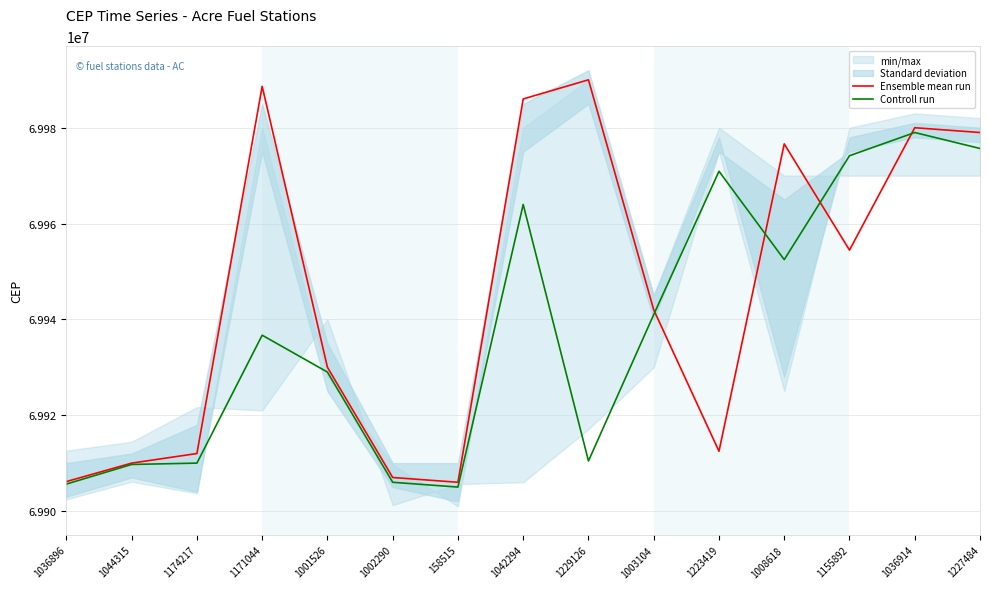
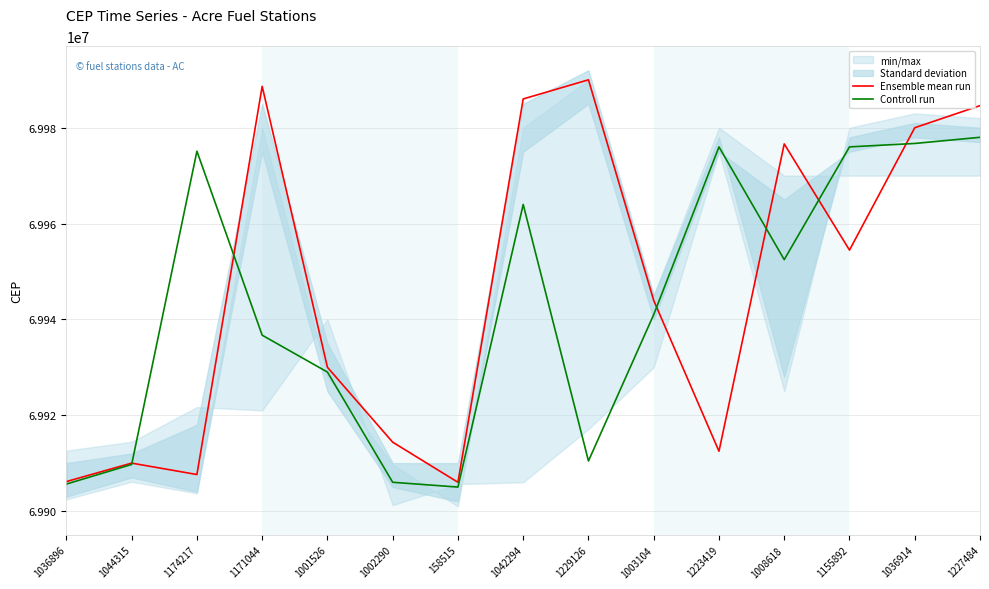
  {
    "Ensemble mean run": {
-     "1174217": 69912000,
+     "1174217": 69908000,
      "1171044": 69989000,
      "1001526": 69930000,
-     "1002290": 69907000,
+     "1002290": 69914000,
      "1042294": 69986000,
-     "1003104": 69942000,
+     "1003104": 69944000,
      "1223419": 69912000,
      "1008618": 69977000,
      "1155892": 69954000,
      "1036914": 69980000,
-     "1227484": 69979000
+     "1227484": 69985000
    },
    "Controll run": {
-     "1174217": 69910000,
+     "1174217": 69975000,
      "1171044": 69937000,
      "1001526": 69929000,
      "1002290": 69906000,
      "158515": 69905000,
      "1042294": 69964000,
      "1229126": 69910000,
      "1003104": 69941000,
-     "1223419": 69971000,
+     "1223419": 69976000,
      "1008618": 69952000,
-     "1155892": 69974000,
-     "1036914": 69979000,
-     "1227484": 69976000
+     "1155892": 69976000,
+     "1036914": 69977000,
+     "1227484": 69978000
    }
  }
